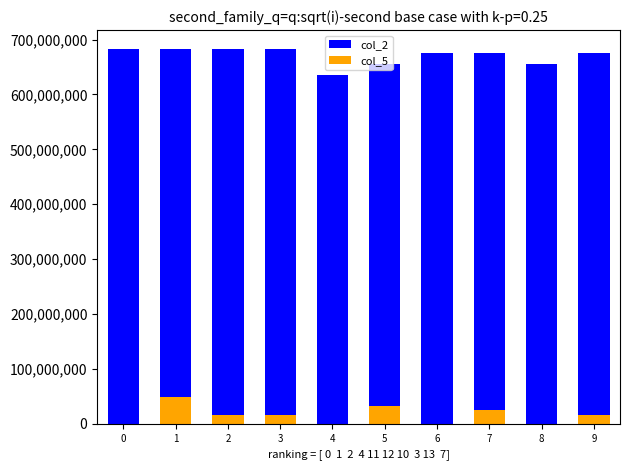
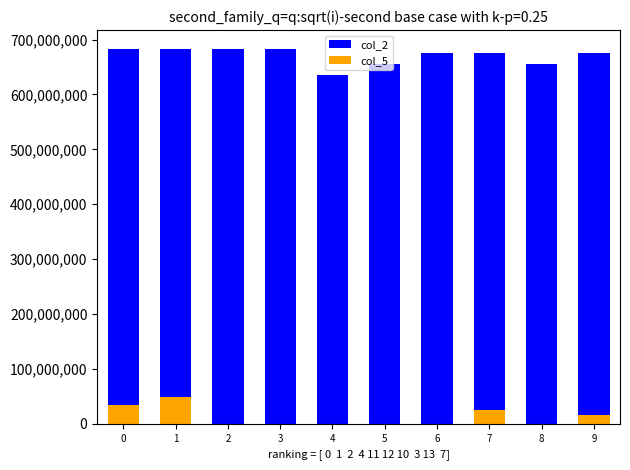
  {
    "col_2": {
      "0": "680,000,000",
      "1": "680,000,000",
      "2": "680,000,000",
      "3": "680,000,000",
      "4": "640,000,000",
      "6": "680,000,000",
      "7": "680,000,000",
      "8": "660,000,000",
      "9": "680,000,000"
    },
    "col_5": {
-     "0": "0",
-     "2": "20,000,000",
-     "3": "20,000,000",
-     "5": "30,000,000"
+     "0": "30,000,000",
+     "2": "0",
+     "3": "0",
+     "5": "0"
    }
  }
